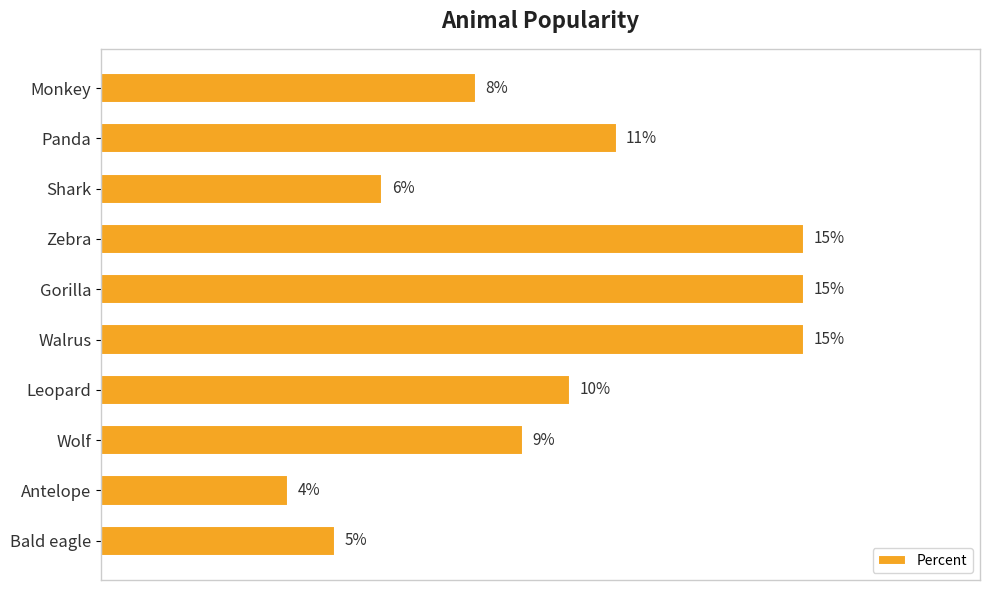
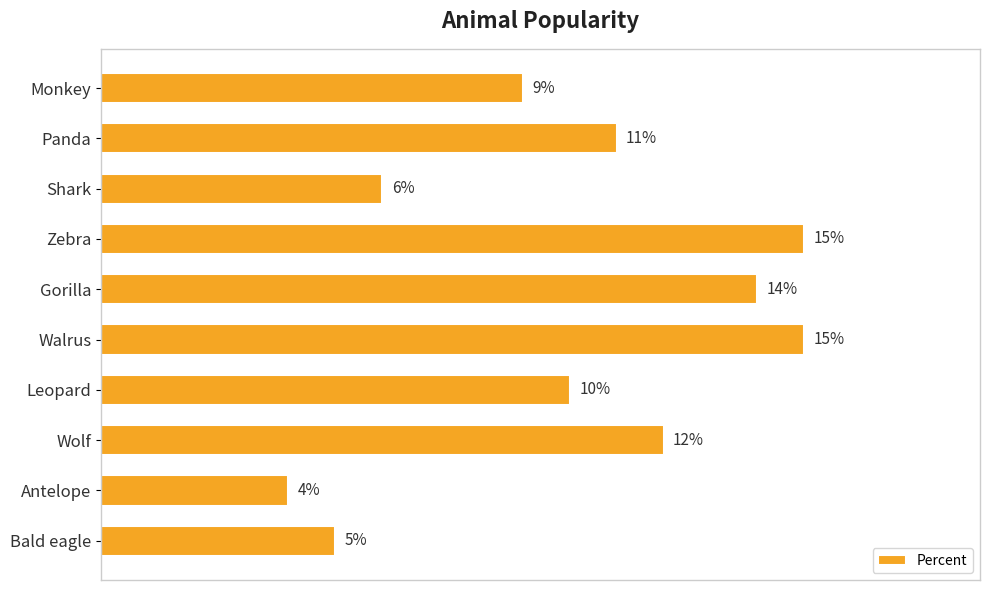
  {
-   "Monkey": "8%",
+   "Monkey": "9%",
    "Panda": "11%",
    "Shark": "6%",
    "Zebra": "15%",
-   "Gorilla": "15%",
+   "Gorilla": "14%",
    "Walrus": "15%",
    "Leopard": "10%",
-   "Wolf": "9%",
+   "Wolf": "12%",
    "Antelope": "4%",
    "Bald eagle": "5%"
  }
